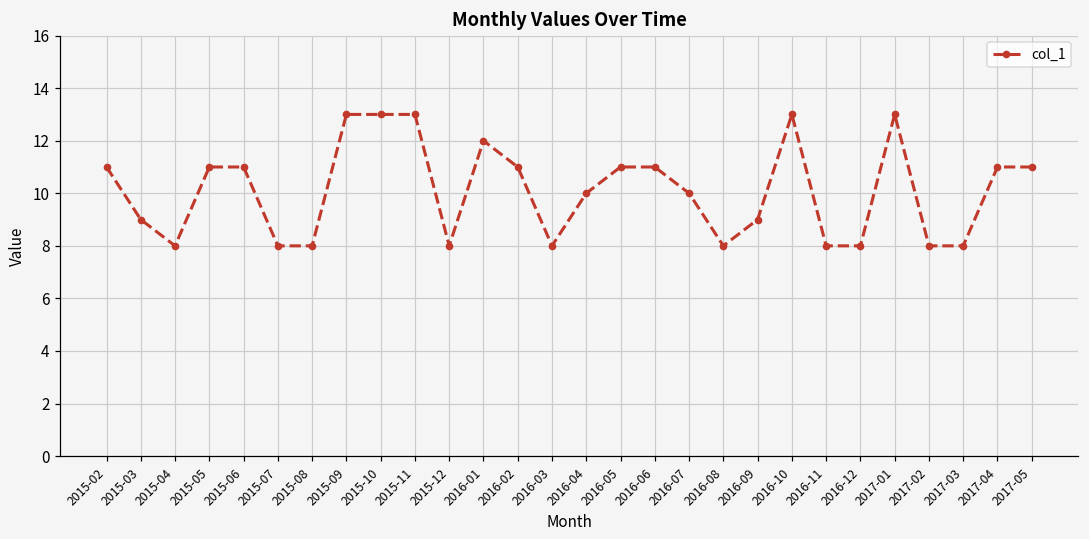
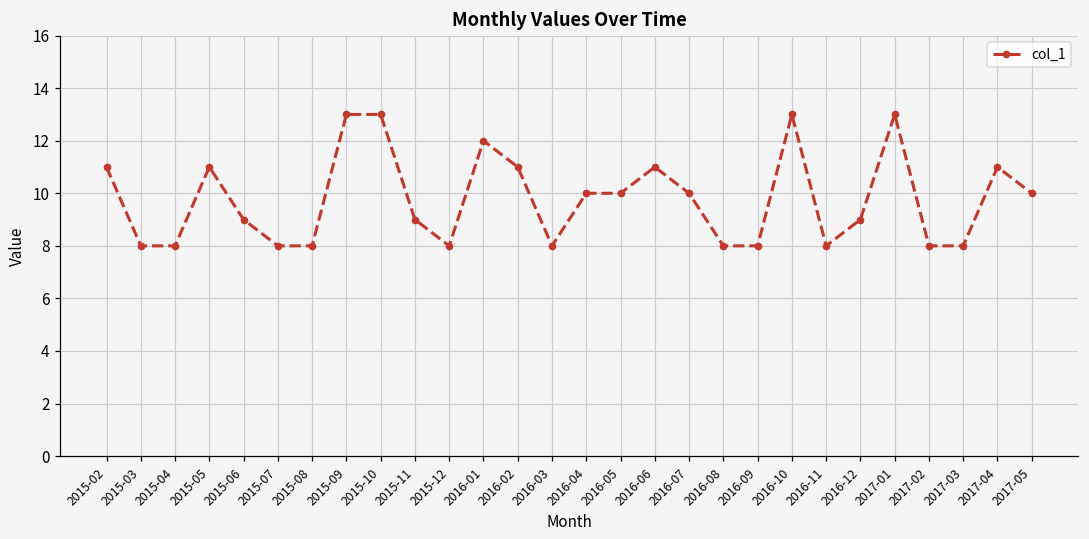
  {
    "2015-02": 11,
-   "2015-03": 9,
+   "2015-03": 8,
    "2015-04": 8,
    "2015-05": 11,
-   "2015-06": 11,
+   "2015-06": 9,
    "2015-07": 8,
    "2015-08": 8,
    "2015-09": 13,
    "2015-10": 13,
-   "2015-11": 13,
+   "2015-11": 9,
    "2015-12": 8,
    "2016-01": 12,
    "2016-02": 11,
    "2016-03": 8,
    "2016-04": 10,
-   "2016-05": 11,
+   "2016-05": 10,
    "2016-06": 11,
    "2016-07": 10,
    "2016-08": 8,
-   "2016-09": 9,
+   "2016-09": 8,
    "2016-10": 13,
    "2016-11": 8,
-   "2016-12": 8,
+   "2016-12": 9,
    "2017-01": 13,
    "2017-02": 8,
    "2017-03": 8,
    "2017-04": 11,
-   "2017-05": 11
+   "2017-05": 10
  }
